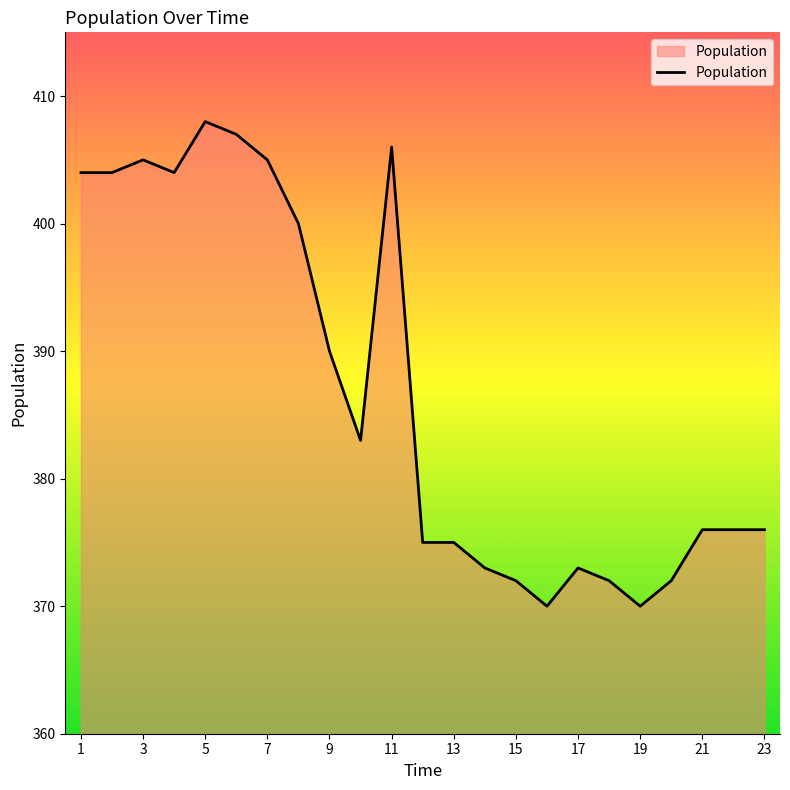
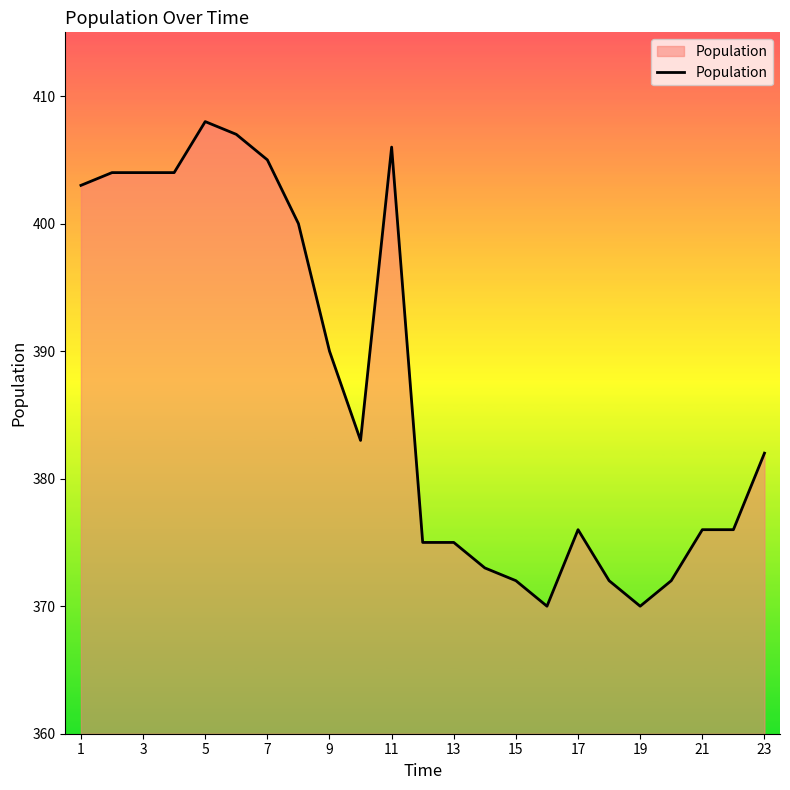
  {
-   "1": 404,
-   "3": 405,
+   "1": 403,
+   "3": 404,
    "5": 408,
    "7": 405,
    "9": 390,
    "11": 406,
    "13": 375,
    "15": 372,
-   "17": 373,
+   "17": 376,
    "19": 370,
    "21": 376,
-   "23": 376
+   "23": 382
  }
